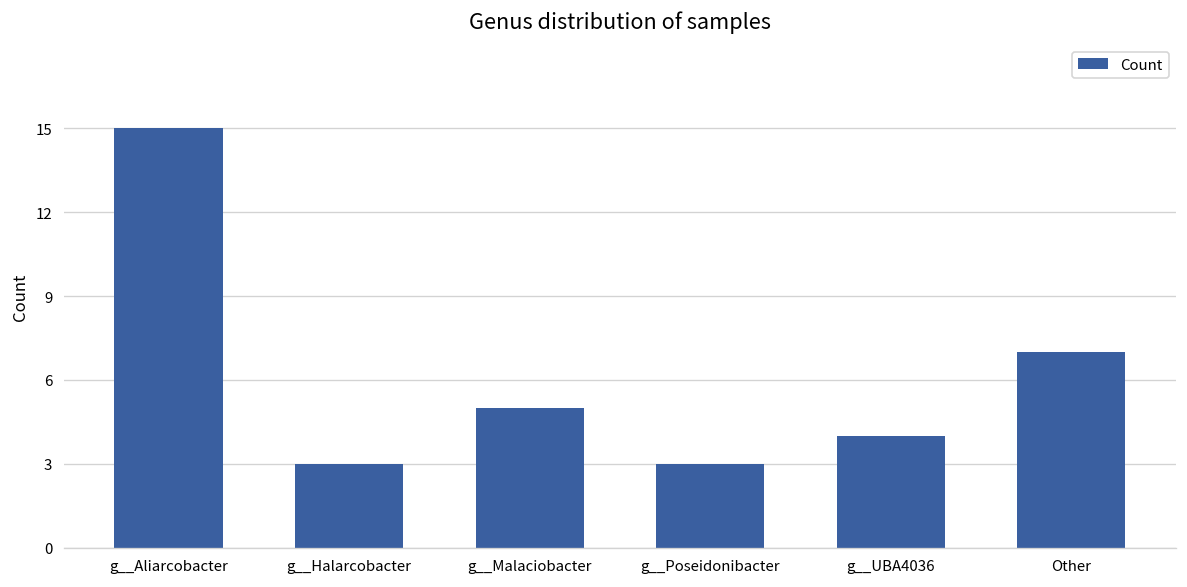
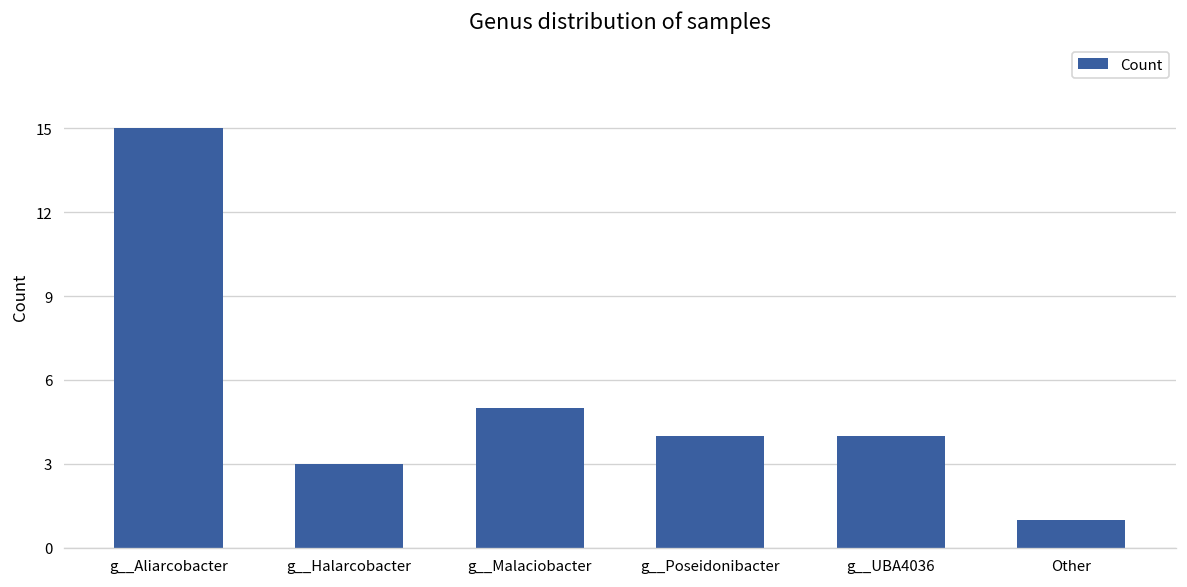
  {
    "g__Aliarcobacter": 15,
    "g__Halarcobacter": 3,
    "g__Malaciobacter": 5,
-   "g__Poseidonibacter": 3,
+   "g__Poseidonibacter": 4,
    "g__UBA4036": 4,
-   "Other": 7
+   "Other": 1
  }
